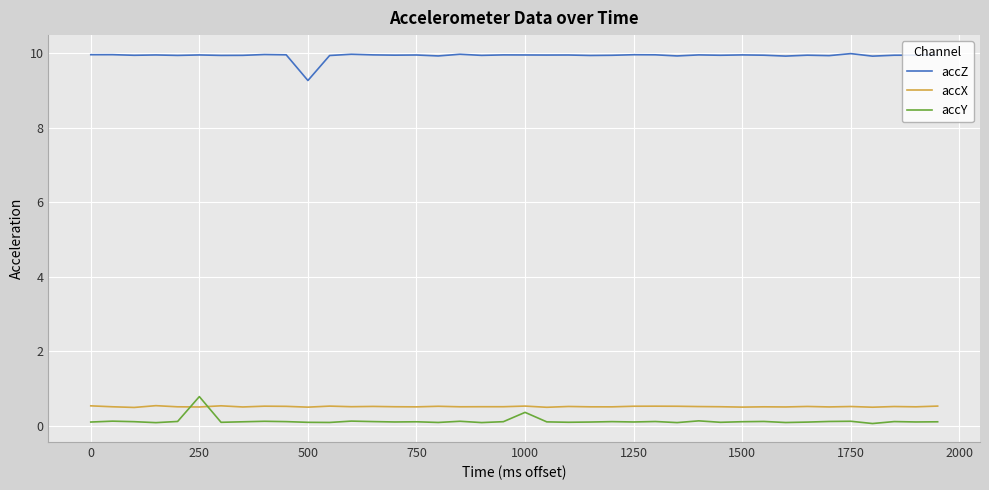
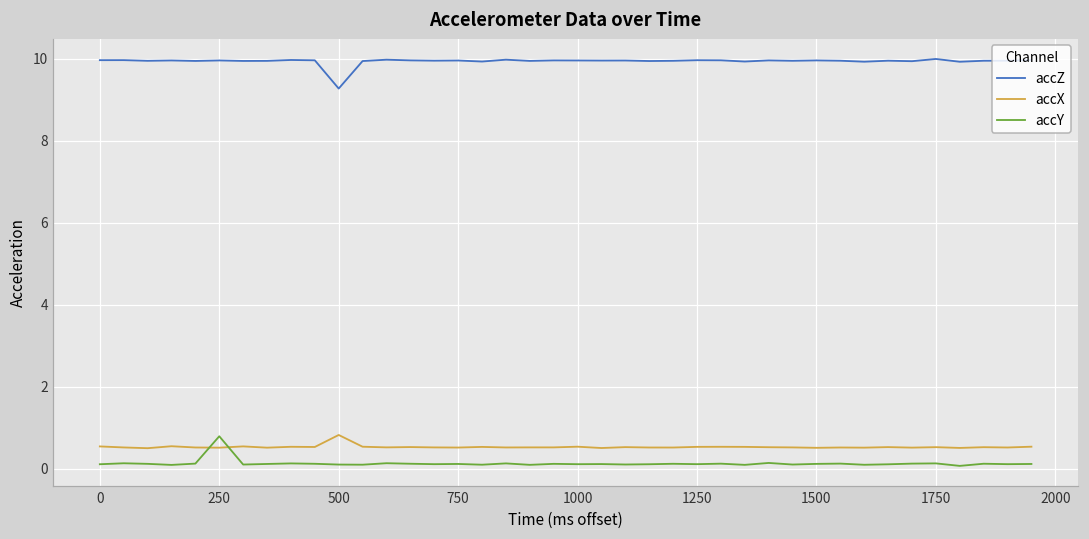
  {
    "accZ": {
      "0": 10.0,
      "250": 10.0,
      "500": 9.3,
      "750": 10.0,
      "1000": 10.0,
      "1250": 10.0,
      "1500": 10.0,
      "1750": 10.0
    },
    "accX": {
      "0": 0.5,
      "250": 0.5,
-     "500": 0.5,
+     "500": 0.8,
      "750": 0.5,
      "1000": 0.5,
      "1250": 0.5,
      "1500": 0.5,
      "1750": 0.5
    },
    "accY": {
      "0": 0.1,
      "250": 0.8,
      "500": 0.1,
      "750": 0.1,
-     "1000": 0.4,
+     "1000": 0.1,
      "1250": 0.1,
      "1500": 0.1,
      "1750": 0.1
    }
  }
